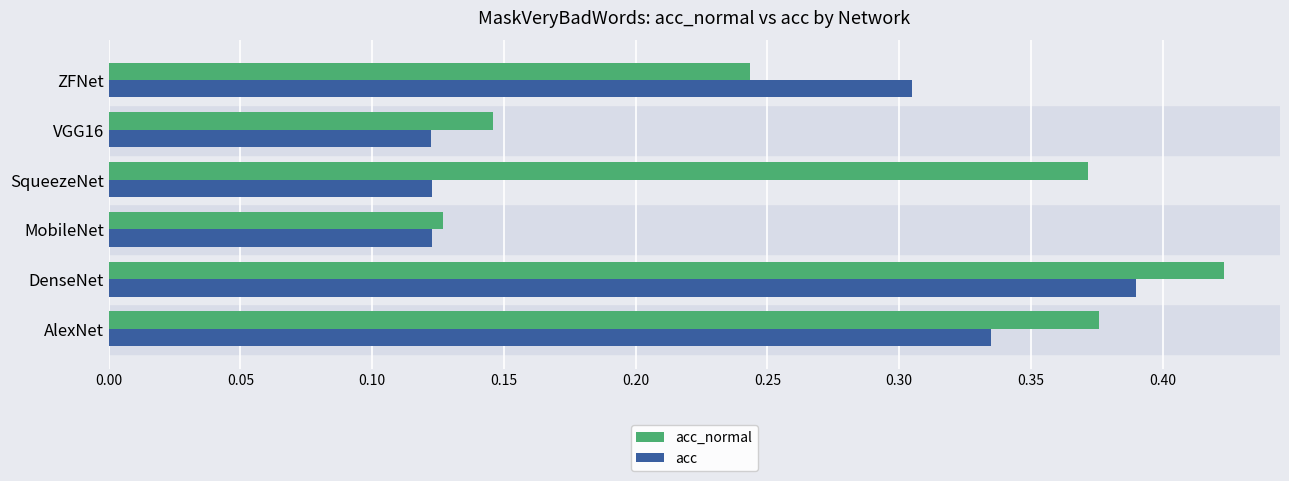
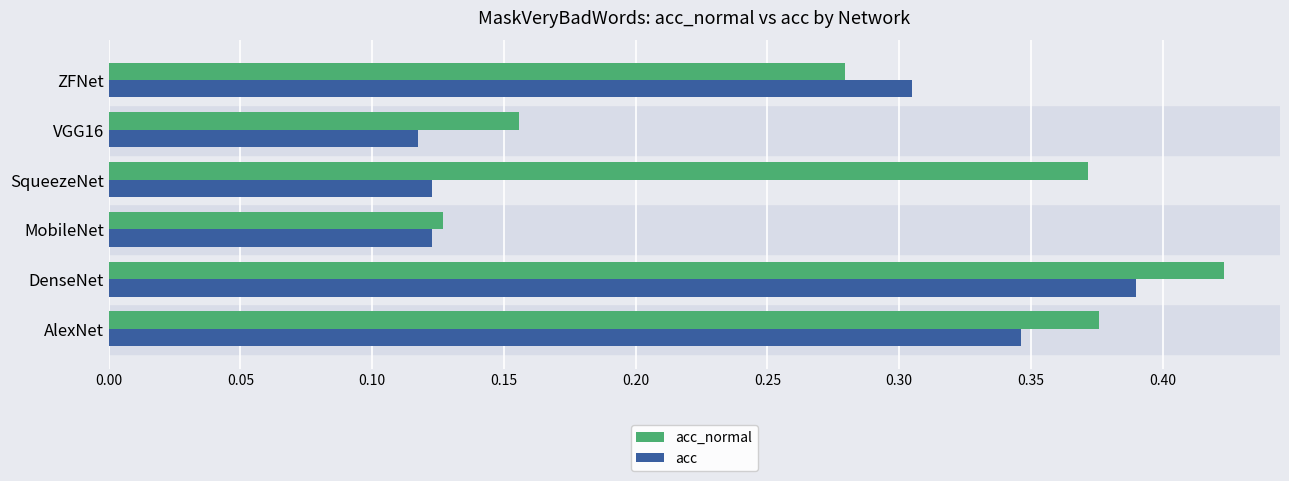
  {
    "acc_normal": {
-     "ZFNet": 0.243,
-     "VGG16": 0.146,
+     "ZFNet": 0.279,
+     "VGG16": 0.156,
      "SqueezeNet": 0.372,
      "MobileNet": 0.127,
      "DenseNet": 0.423,
      "AlexNet": 0.376
    },
    "acc": {
      "ZFNet": 0.305,
-     "VGG16": 0.122,
+     "VGG16": 0.117,
      "SqueezeNet": 0.123,
      "MobileNet": 0.123,
      "DenseNet": 0.390,
-     "AlexNet": 0.335
+     "AlexNet": 0.346
    }
  }
